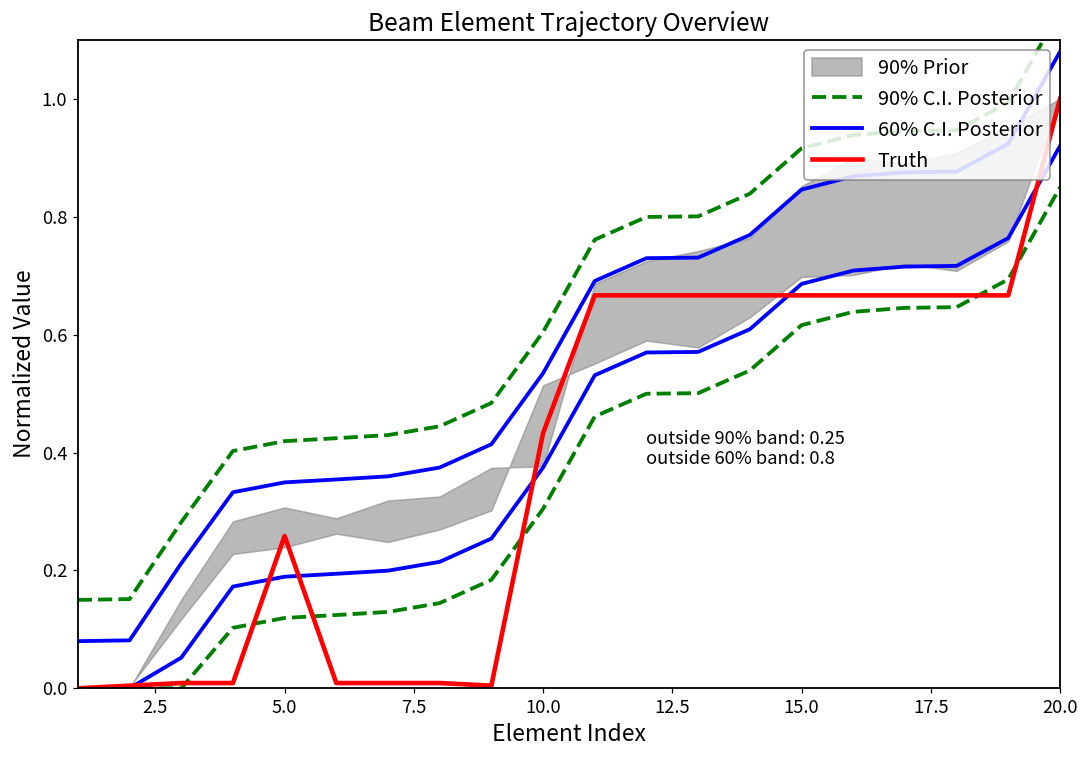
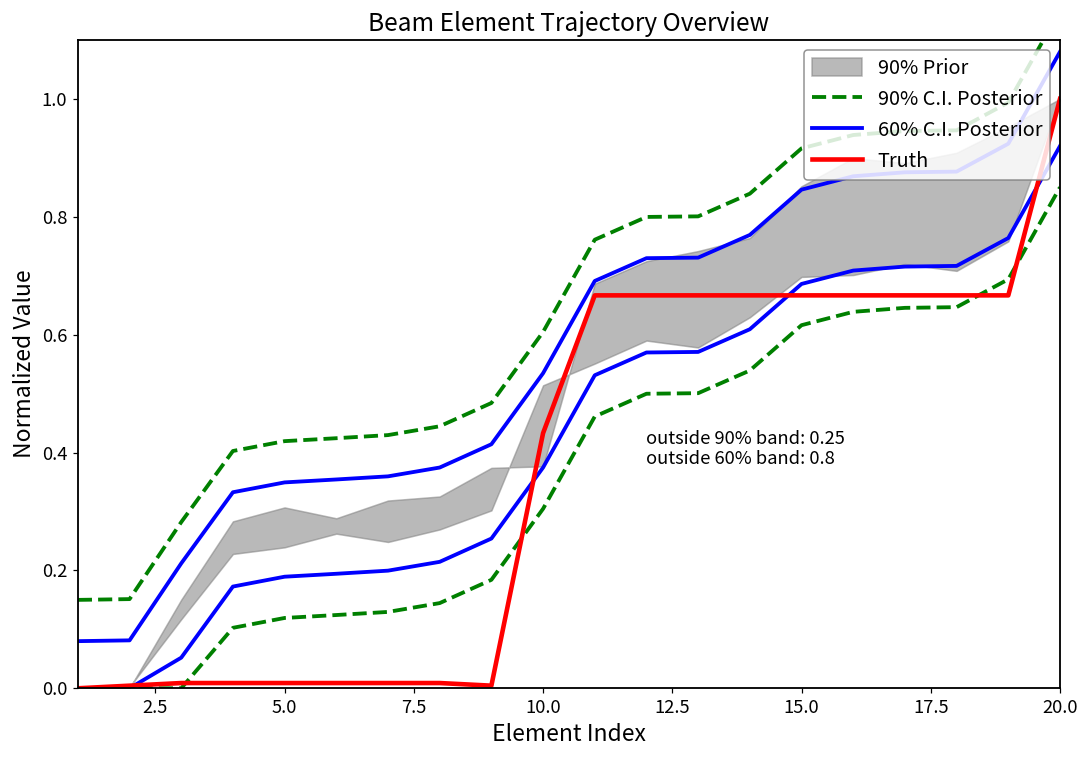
  {
    "Truth": {
-     "5.0": 0.26,
+     "5.0": 0.01,
      "10.0": 0.43,
      "15.0": 0.67
    }
  }
